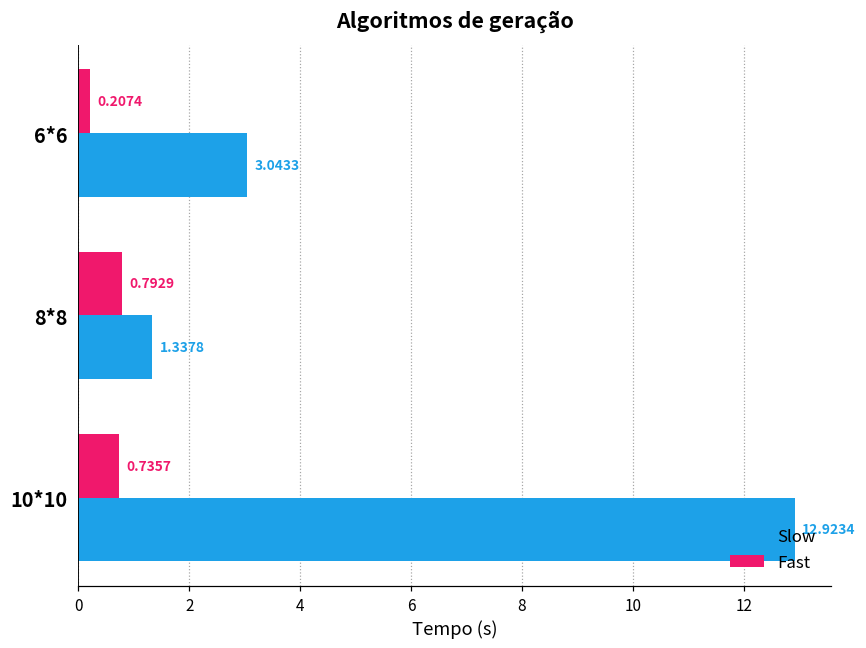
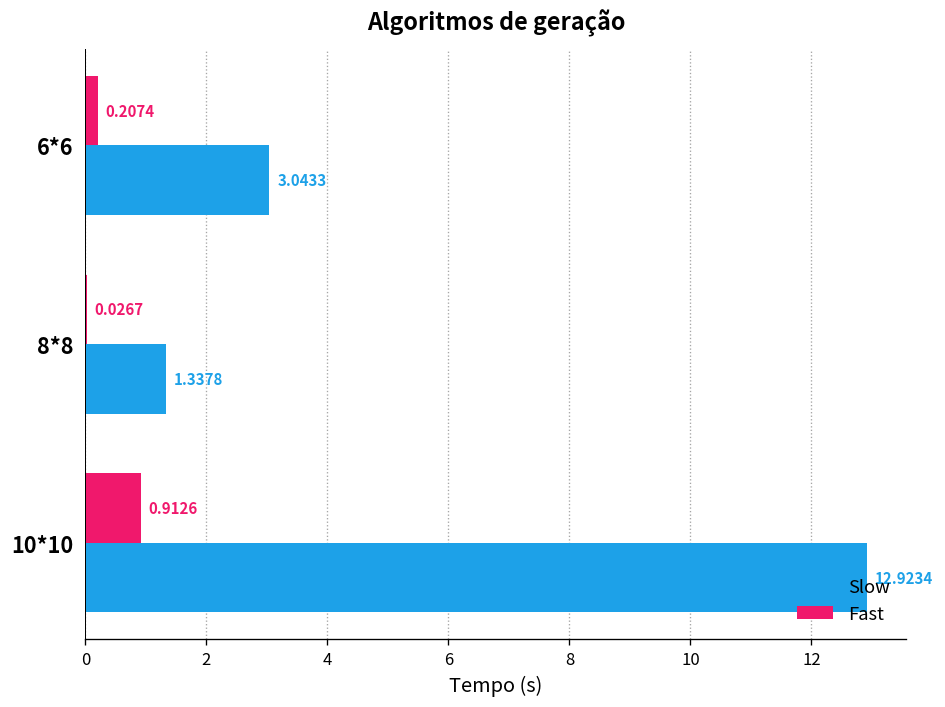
  {
    "Slow": {
      "6*6": 3.0433,
      "8*8": 1.3378,
      "10*10": 12.9234
    },
    "Fast": {
      "6*6": 0.2074,
-     "8*8": 0.7929,
-     "10*10": 0.7357
+     "8*8": 0.0267,
+     "10*10": 0.9126
    }
  }
